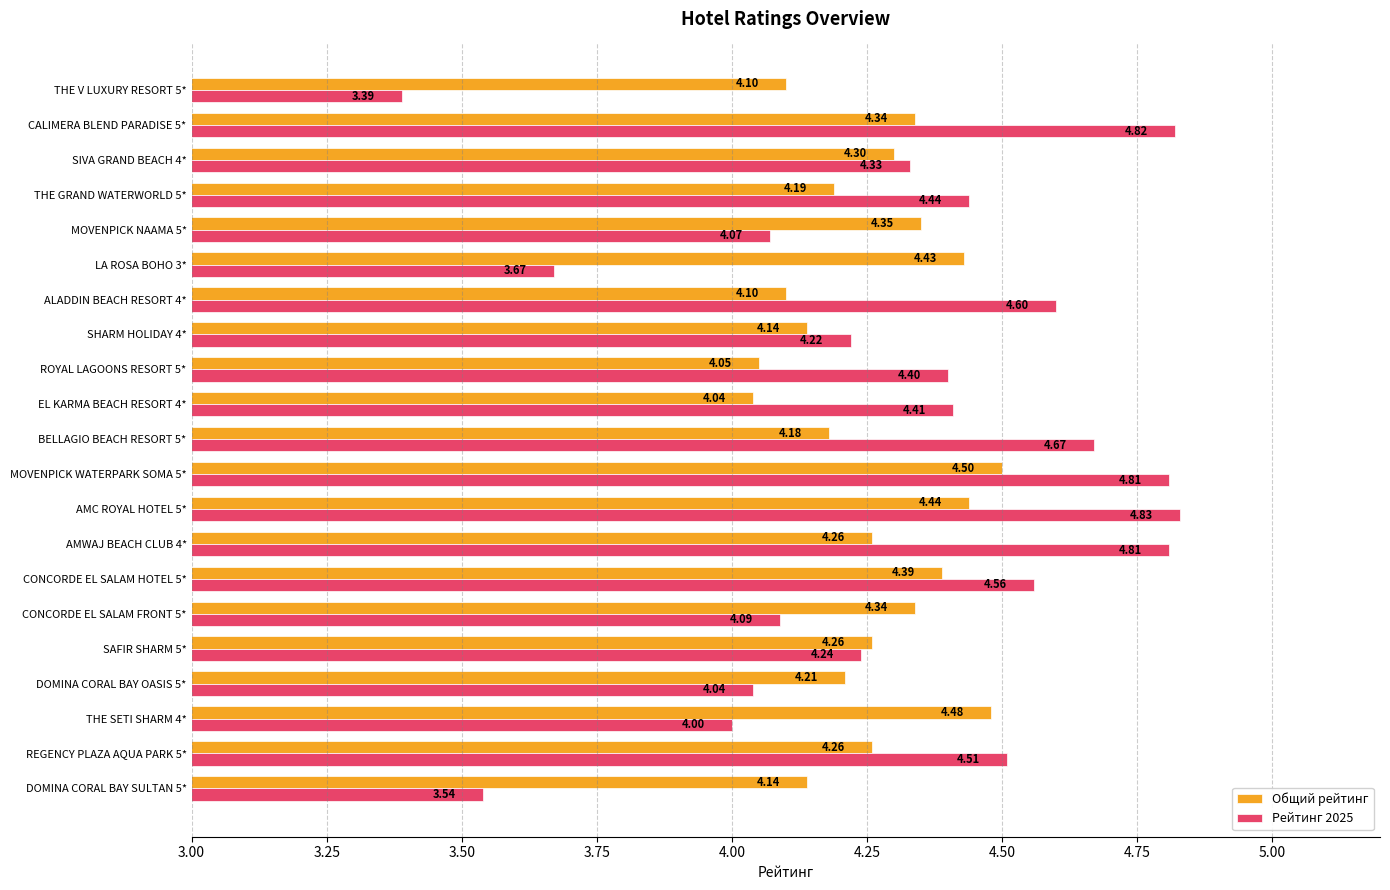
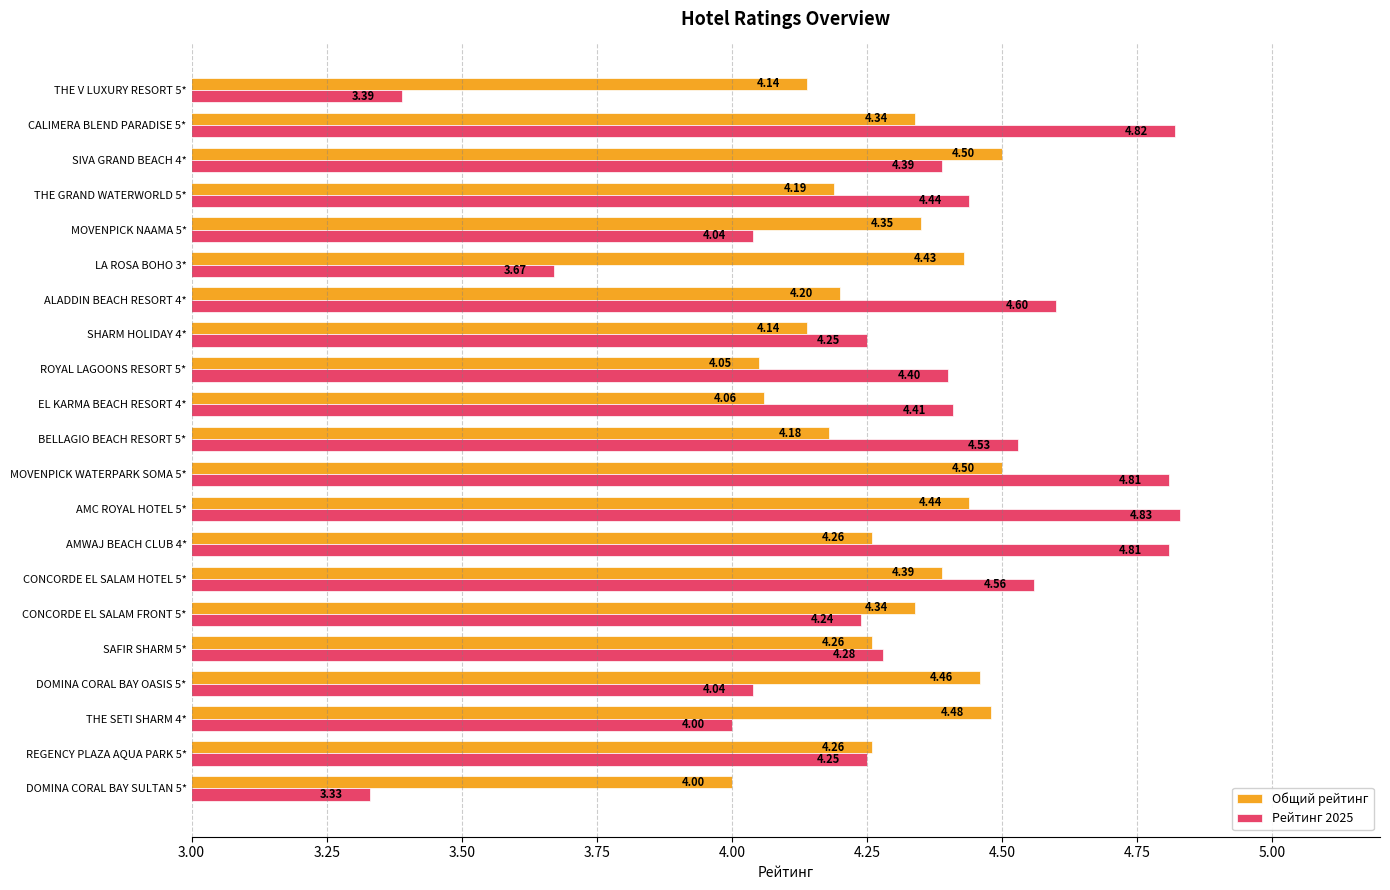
  {
    "Общий рейтинг": {
-     "THE V LUXURY RESORT 5*": 4.10,
+     "THE V LUXURY RESORT 5*": 4.14,
      "CALIMERA BLEND PARADISE 5*": 4.34,
-     "SIVA GRAND BEACH 4*": 4.30,
+     "SIVA GRAND BEACH 4*": 4.50,
      "THE GRAND WATERWORLD 5*": 4.19,
      "MOVENPICK NAAMA 5*": 4.35,
      "LA ROSA BOHO 3*": 4.43,
-     "ALADDIN BEACH RESORT 4*": 4.10,
+     "ALADDIN BEACH RESORT 4*": 4.20,
      "SHARM HOLIDAY 4*": 4.14,
      "ROYAL LAGOONS RESORT 5*": 4.05,
-     "EL KARMA BEACH RESORT 4*": 4.04,
+     "EL KARMA BEACH RESORT 4*": 4.06,
      "BELLAGIO BEACH RESORT 5*": 4.18,
      "MOVENPICK WATERPARK SOMA 5*": 4.50,
      "AMC ROYAL HOTEL 5*": 4.44,
      "AMWAJ BEACH CLUB 4*": 4.26,
      "CONCORDE EL SALAM HOTEL 5*": 4.39,
      "CONCORDE EL SALAM FRONT 5*": 4.34,
      "SAFIR SHARM 5*": 4.26,
-     "DOMINA CORAL BAY OASIS 5*": 4.21,
+     "DOMINA CORAL BAY OASIS 5*": 4.46,
      "THE SETI SHARM 4*": 4.48,
      "REGENCY PLAZA AQUA PARK 5*": 4.26,
-     "DOMINA CORAL BAY SULTAN 5*": 4.14
+     "DOMINA CORAL BAY SULTAN 5*": 4.00
    },
    "Рейтинг 2025": {
      "THE V LUXURY RESORT 5*": 3.39,
      "CALIMERA BLEND PARADISE 5*": 4.82,
-     "SIVA GRAND BEACH 4*": 4.33,
+     "SIVA GRAND BEACH 4*": 4.39,
      "THE GRAND WATERWORLD 5*": 4.44,
-     "MOVENPICK NAAMA 5*": 4.07,
+     "MOVENPICK NAAMA 5*": 4.04,
      "LA ROSA BOHO 3*": 3.67,
      "ALADDIN BEACH RESORT 4*": 4.60,
-     "SHARM HOLIDAY 4*": 4.22,
+     "SHARM HOLIDAY 4*": 4.25,
      "ROYAL LAGOONS RESORT 5*": 4.40,
      "EL KARMA BEACH RESORT 4*": 4.41,
-     "BELLAGIO BEACH RESORT 5*": 4.67,
+     "BELLAGIO BEACH RESORT 5*": 4.53,
      "MOVENPICK WATERPARK SOMA 5*": 4.81,
      "AMC ROYAL HOTEL 5*": 4.83,
      "AMWAJ BEACH CLUB 4*": 4.81,
      "CONCORDE EL SALAM HOTEL 5*": 4.56,
-     "CONCORDE EL SALAM FRONT 5*": 4.09,
-     "SAFIR SHARM 5*": 4.24,
+     "CONCORDE EL SALAM FRONT 5*": 4.24,
+     "SAFIR SHARM 5*": 4.28,
      "DOMINA CORAL BAY OASIS 5*": 4.04,
      "THE SETI SHARM 4*": 4.00,
-     "REGENCY PLAZA AQUA PARK 5*": 4.51,
-     "DOMINA CORAL BAY SULTAN 5*": 3.54
+     "REGENCY PLAZA AQUA PARK 5*": 4.25,
+     "DOMINA CORAL BAY SULTAN 5*": 3.33
    }
  }
